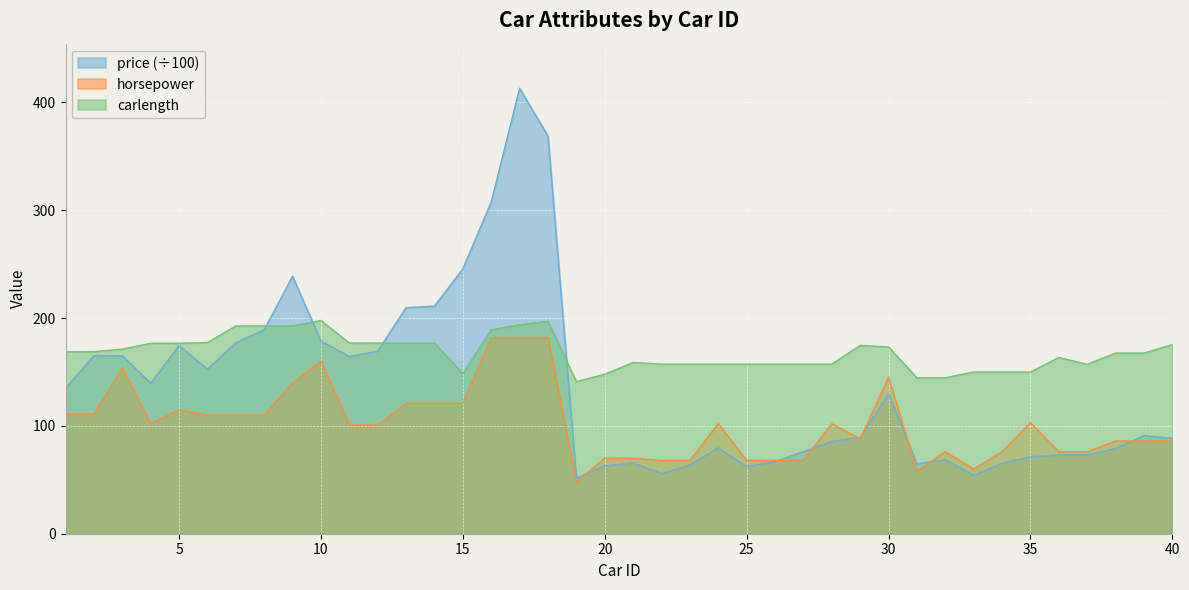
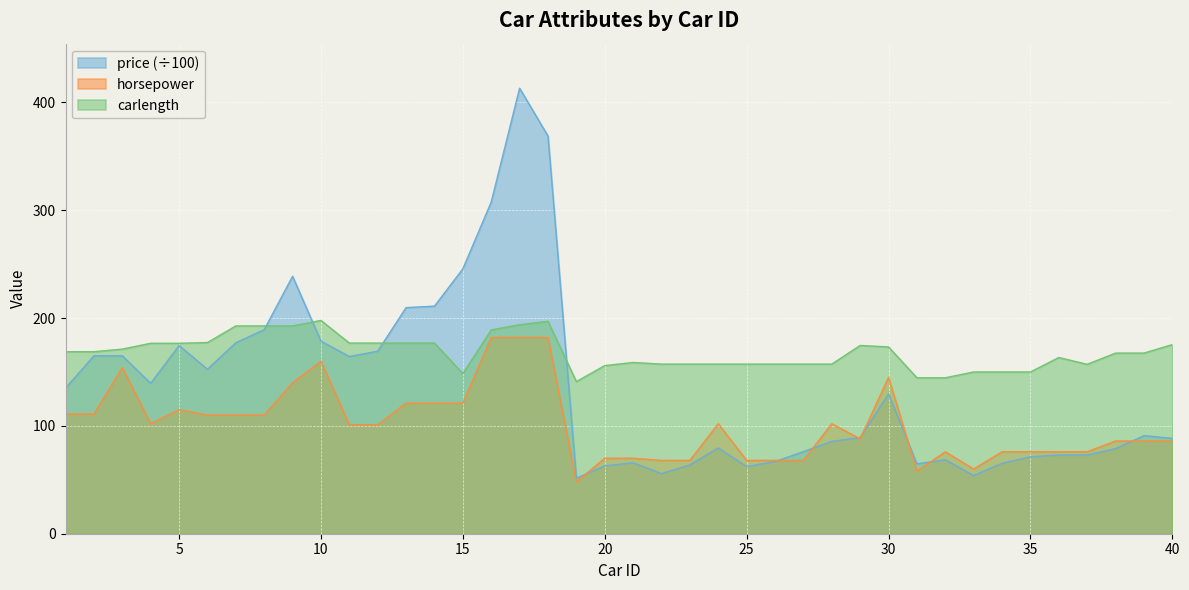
  {
    "price (÷100)": {
      "10": 179,
      "15": 246,
      "20": 63,
      "25": 62,
      "30": 130,
      "35": 71,
      "40": 88
    },
    "horsepower": {
      "5": 115,
      "10": 160,
      "15": 121,
      "20": 70,
      "25": 68,
      "30": 145,
-     "35": 103,
+     "35": 76,
      "40": 86
    },
    "carlength": {
      "10": 198,
      "15": 149,
-     "20": 148,
+     "20": 156,
      "25": 157,
      "30": 173,
      "35": 150,
      "40": 175
    }
  }
